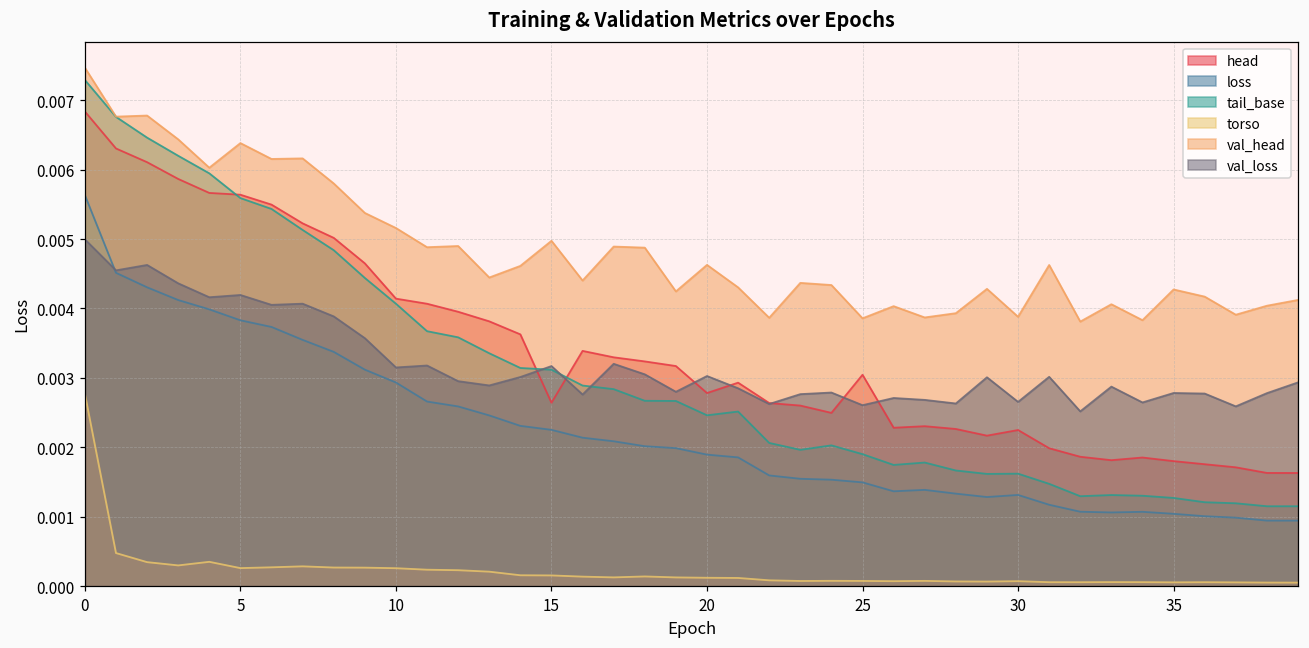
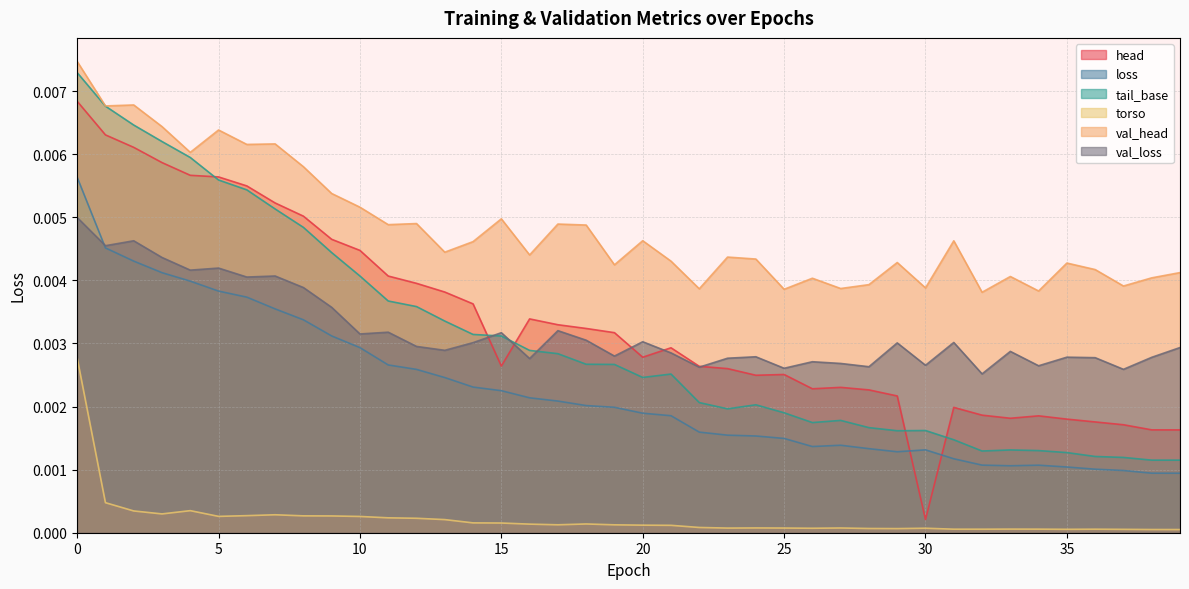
  {
    "head": {
      "0": 0.0068,
      "5": 0.0056,
-     "10": 0.0041,
+     "10": 0.0045,
      "15": 0.0026,
      "20": 0.0028,
-     "25": 0.0030,
-     "30": 0.0022,
+     "25": 0.0025,
+     "30": 0.0002,
      "35": 0.0018
    }
  }
